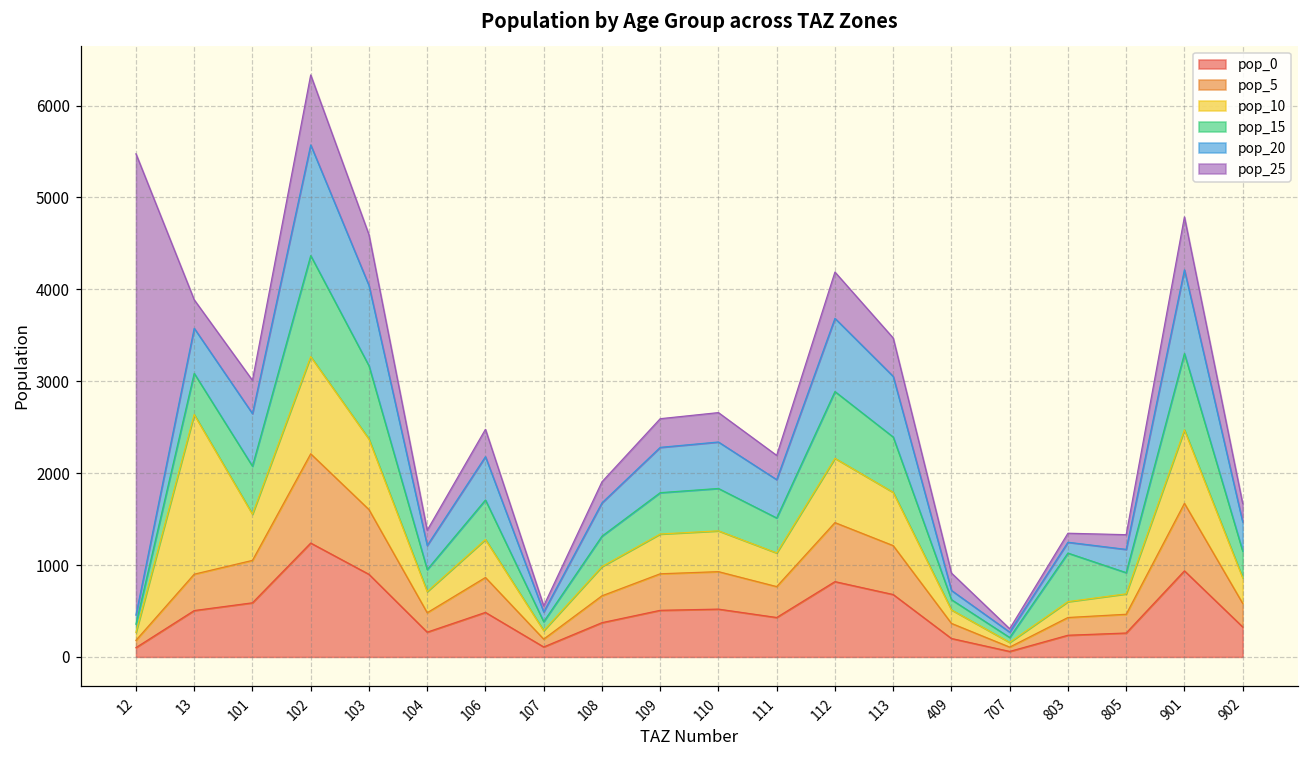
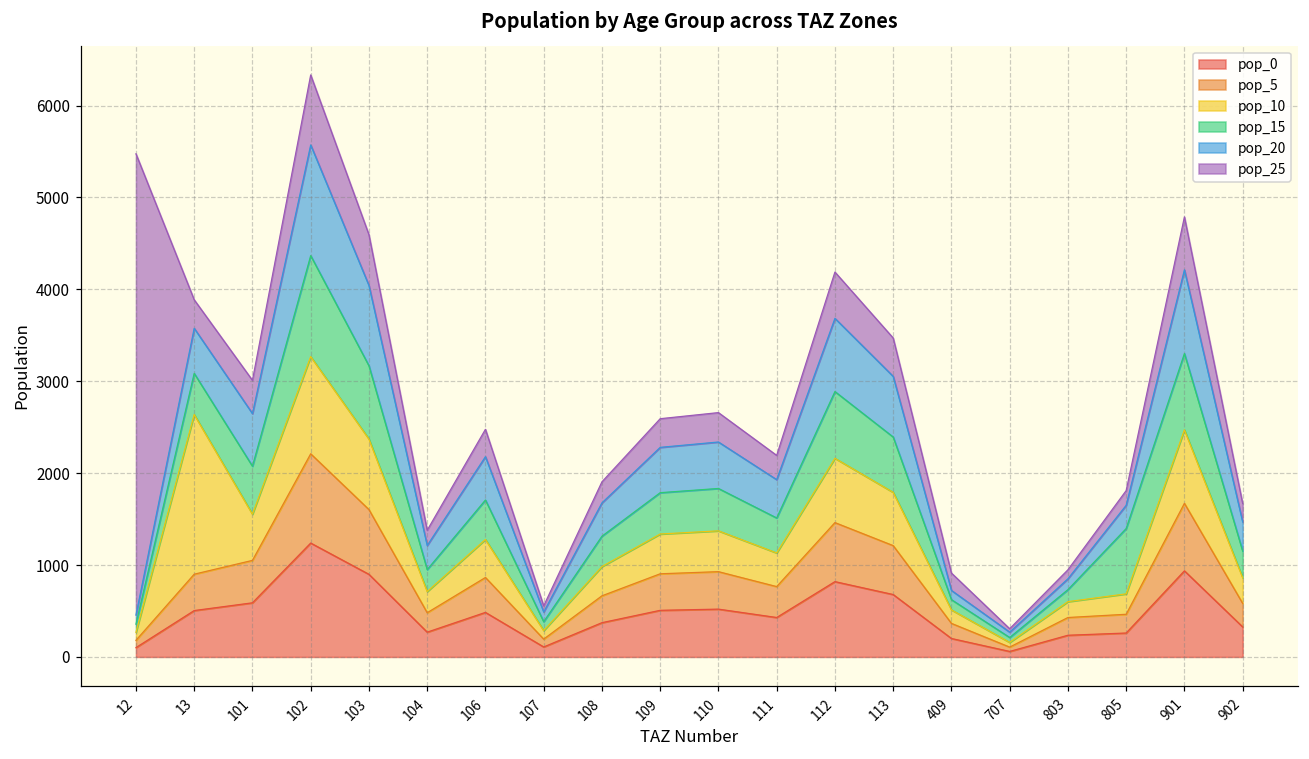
  {
    "pop_10": {
      "12": 100,
      "13": 1700,
      "101": 500,
      "102": 1100,
      "103": 800,
      "104": 200,
      "106": 400,
      "107": 100,
      "108": 300,
      "109": 400,
      "110": 400,
      "111": 400,
      "112": 700,
      "113": 600,
      "409": 100,
      "707": 100,
      "803": 200,
      "805": 200,
      "901": 800,
      "902": 300
    },
    "pop_15": {
      "12": 100,
      "13": 400,
      "101": 500,
      "102": 1100,
      "103": 800,
      "104": 200,
      "106": 400,
      "107": 100,
      "108": 300,
      "109": 400,
      "110": 500,
      "111": 400,
      "112": 700,
      "113": 600,
      "409": 100,
      "707": 100,
-     "803": 500,
-     "805": 200,
+     "803": 100,
+     "805": 700,
      "901": 800,
      "902": 300
    },
    "pop_20": {
      "12": 100,
      "13": 500,
      "101": 600,
      "102": 1200,
      "103": 900,
      "104": 300,
      "106": 500,
      "107": 100,
      "108": 400,
      "109": 500,
      "110": 500,
      "111": 400,
      "112": 800,
      "113": 700,
      "409": 100,
      "707": 100,
      "803": 100,
      "805": 300,
      "901": 900,
      "902": 300
    },
    "pop_25": {
      "12": 5000,
      "13": 300,
      "101": 400,
      "102": 800,
      "103": 600,
      "104": 200,
      "106": 300,
      "107": 100,
      "108": 200,
      "109": 300,
      "110": 300,
      "111": 300,
      "112": 500,
      "113": 400,
      "409": 200,
      "707": 0,
      "803": 100,
      "805": 200,
      "901": 600,
      "902": 200
    }
  }
